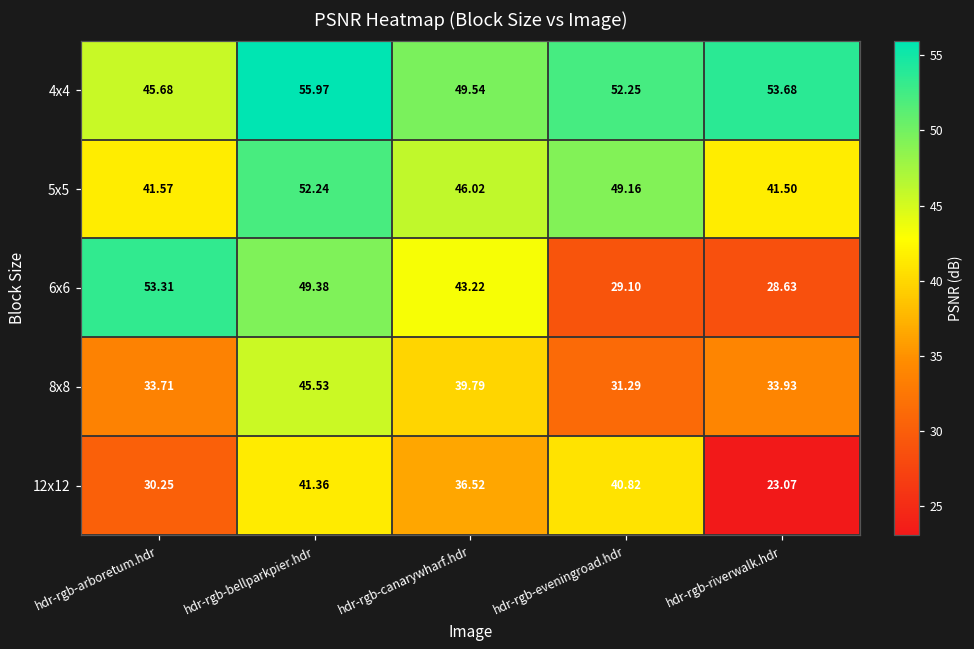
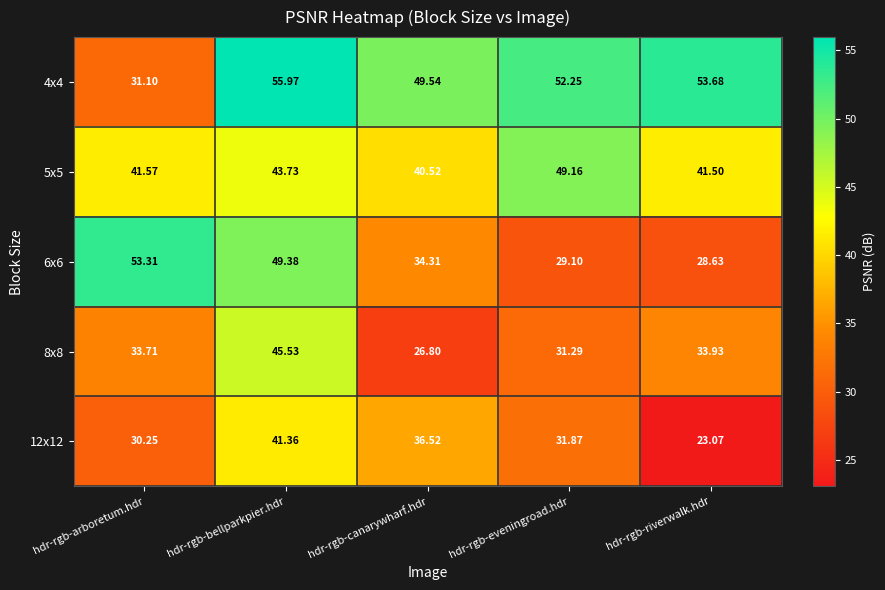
  {
    "4x4": {
-     "hdr-rgb-arboretum.hdr": 45.68,
+     "hdr-rgb-arboretum.hdr": 31.10,
      "hdr-rgb-bellparkpier.hdr": 55.97,
      "hdr-rgb-canarywharf.hdr": 49.54,
      "hdr-rgb-eveningroad.hdr": 52.25,
      "hdr-rgb-riverwalk.hdr": 53.68
    },
    "5x5": {
      "hdr-rgb-arboretum.hdr": 41.57,
-     "hdr-rgb-bellparkpier.hdr": 52.24,
-     "hdr-rgb-canarywharf.hdr": 46.02,
+     "hdr-rgb-bellparkpier.hdr": 43.73,
+     "hdr-rgb-canarywharf.hdr": 40.52,
      "hdr-rgb-eveningroad.hdr": 49.16,
      "hdr-rgb-riverwalk.hdr": 41.50
    },
    "6x6": {
      "hdr-rgb-arboretum.hdr": 53.31,
      "hdr-rgb-bellparkpier.hdr": 49.38,
-     "hdr-rgb-canarywharf.hdr": 43.22,
+     "hdr-rgb-canarywharf.hdr": 34.31,
      "hdr-rgb-eveningroad.hdr": 29.10,
      "hdr-rgb-riverwalk.hdr": 28.63
    },
    "8x8": {
      "hdr-rgb-arboretum.hdr": 33.71,
      "hdr-rgb-bellparkpier.hdr": 45.53,
-     "hdr-rgb-canarywharf.hdr": 39.79,
+     "hdr-rgb-canarywharf.hdr": 26.80,
      "hdr-rgb-eveningroad.hdr": 31.29,
      "hdr-rgb-riverwalk.hdr": 33.93
    },
    "12x12": {
      "hdr-rgb-arboretum.hdr": 30.25,
      "hdr-rgb-bellparkpier.hdr": 41.36,
      "hdr-rgb-canarywharf.hdr": 36.52,
-     "hdr-rgb-eveningroad.hdr": 40.82,
+     "hdr-rgb-eveningroad.hdr": 31.87,
      "hdr-rgb-riverwalk.hdr": 23.07
    }
  }
